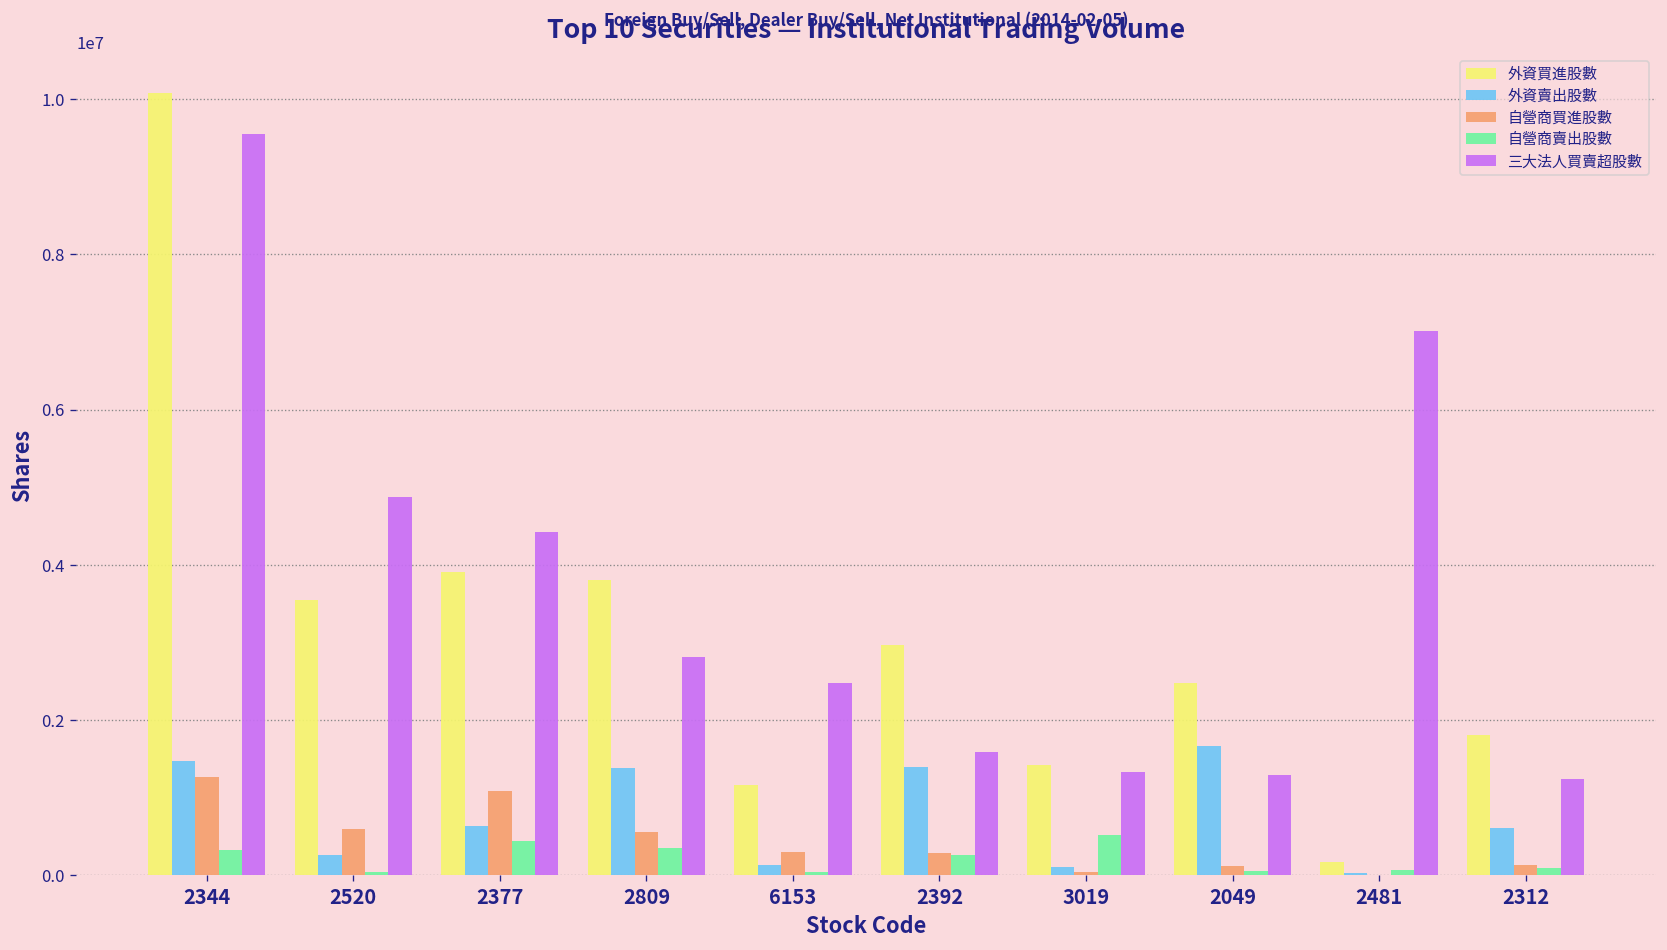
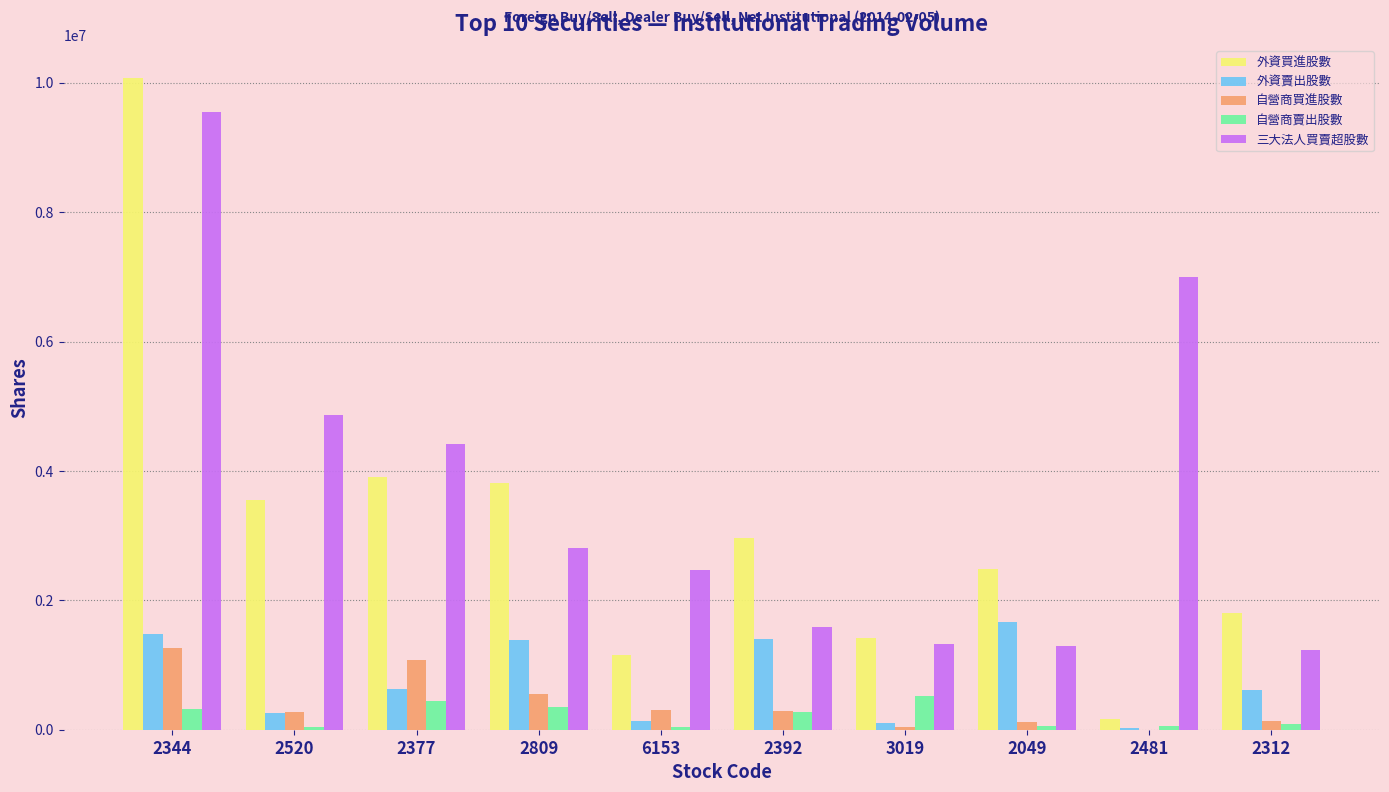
  {
    "外資買進股數": {
      "2344": 10100000,
      "2520": 3500000,
      "2377": 3900000,
      "2809": 3800000,
      "6153": 1200000,
      "2392": 3000000,
      "3019": 1400000,
      "2049": 2500000,
      "2481": 200000,
      "2312": 1800000
    },
    "外資賣出股數": {
      "2344": 1500000,
      "2520": 300000,
      "2377": 600000,
      "2809": 1400000,
      "6153": 100000,
      "2392": 1400000,
      "3019": 100000,
      "2049": 1700000,
      "2312": 600000
    },
    "自營商買進股數": {
      "2344": 1300000,
-     "2520": 600000,
+     "2520": 300000,
      "2377": 1100000,
      "2809": 600000,
      "6153": 300000,
      "2392": 300000,
      "3019": 0,
      "2049": 100000,
      "2481": 0,
      "2312": 100000
    },
    "自營商賣出股數": {
      "2344": 300000,
      "2520": 0,
      "2377": 400000,
      "2809": 400000,
      "6153": 0,
      "2392": 300000,
      "3019": 500000,
      "2049": 100000,
      "2481": 100000,
      "2312": 100000
    },
    "三大法人買賣超股數": {
      "2344": 9500000,
      "2520": 4900000,
      "2377": 4400000,
      "2809": 2800000,
      "6153": 2500000,
      "2392": 1600000,
      "3019": 1300000,
      "2049": 1300000,
      "2481": 7000000,
      "2312": 1200000
    }
  }
